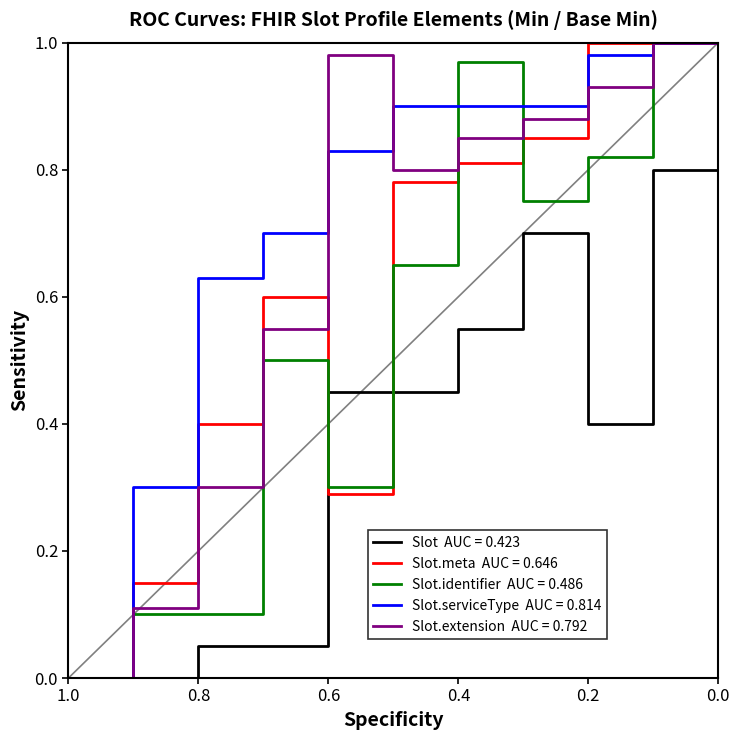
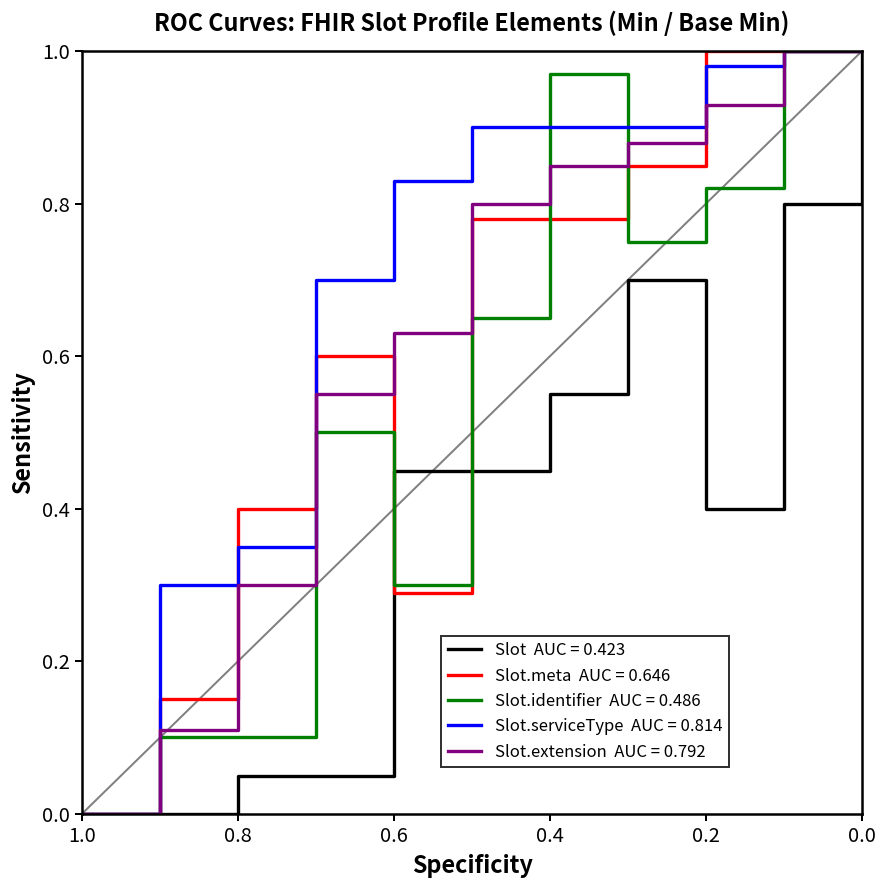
  {
    "Slot AUC = 0.423": {
      "0.8": 0.05,
      "0.6": 0.45,
      "0.4": 0.55,
      "0.2": 0.40
    },
    "Slot.meta AUC = 0.646": {
      "0.8": 0.40,
      "0.6": 0.29,
-     "0.4": 0.81,
+     "0.4": 0.78,
      "0.2": 1.00
    },
    "Slot.identifier AUC = 0.486": {
      "0.8": 0.10,
      "0.6": 0.30,
      "0.4": 0.97,
      "0.2": 0.82
    },
    "Slot.serviceType AUC = 0.814": {
-     "0.8": 0.63,
+     "0.8": 0.35,
      "0.6": 0.83,
      "0.4": 0.90,
      "0.2": 0.98
    },
    "Slot.extension AUC = 0.792": {
      "0.8": 0.30,
-     "0.6": 0.98,
+     "0.6": 0.63,
      "0.4": 0.85,
      "0.2": 0.93
    }
  }
